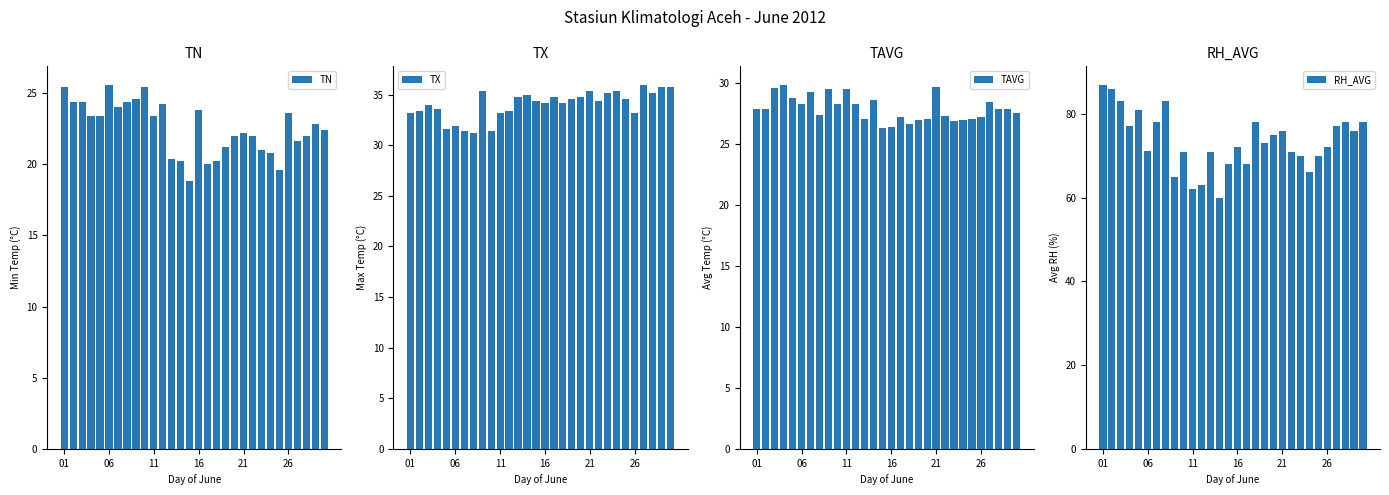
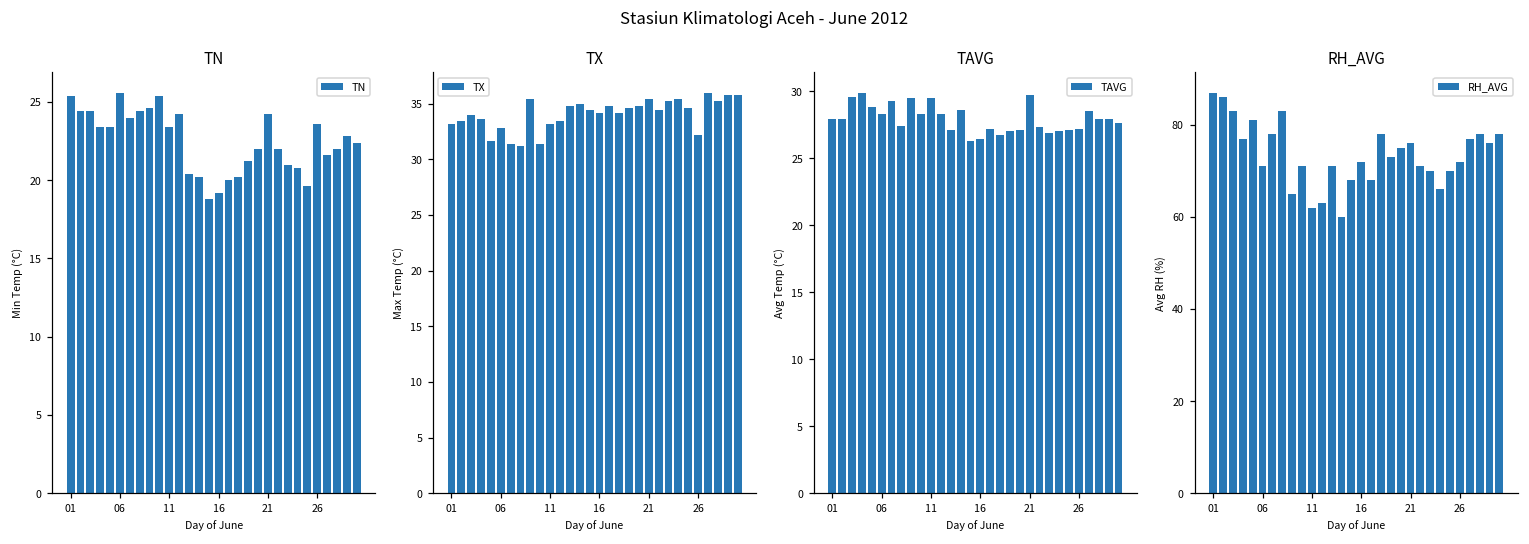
  {
    "TN": {
      "01": 25.4,
      "06": 25.6,
      "11": 23.4,
-     "16": 23.8,
-     "21": 22.2,
+     "16": 19.2,
+     "21": 24.2,
      "26": 23.6
    },
    "TX": {
      "01": 33.2,
-     "06": 31.9,
+     "06": 32.8,
      "11": 33.2,
      "16": 34.2,
      "21": 35.4,
-     "26": 33.2
+     "26": 32.2
    },
    "TAVG": {
      "01": 27.9,
      "06": 28.3,
      "11": 29.5,
      "16": 26.4,
      "21": 29.7,
      "26": 27.2
    },
    "RH_AVG": {
      "01": 87,
      "06": 71,
      "11": 62,
      "16": 72,
      "21": 76,
      "26": 72
    }
  }
